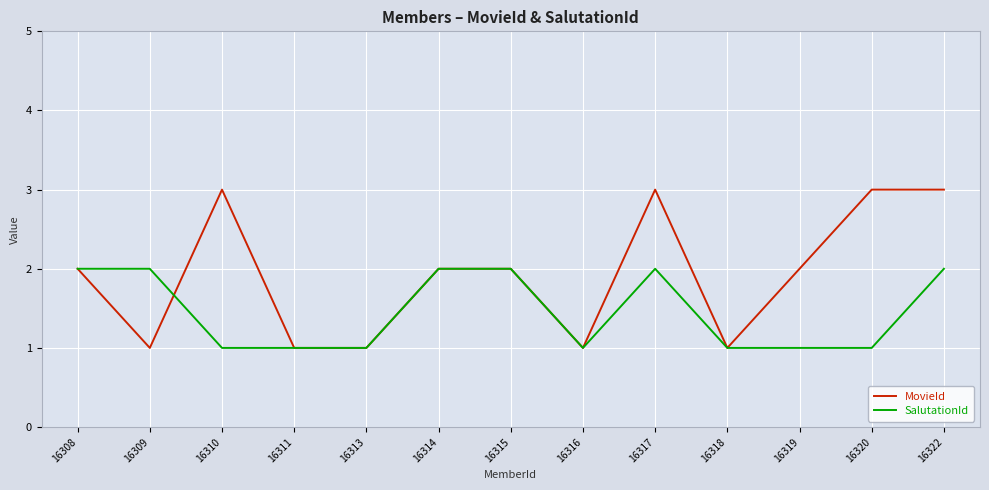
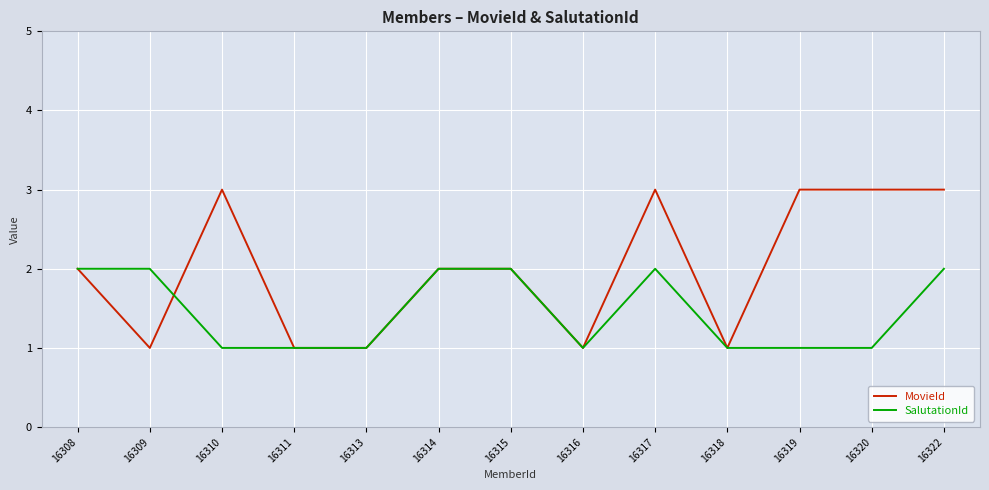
  {
    "MovieId": {
      "16309": 1,
      "16310": 3,
      "16317": 3,
-     "16319": 2,
+     "16319": 3,
      "16320": 3,
      "16322": 3
    },
    "SalutationId": {
      "16309": 2,
      "16310": 1,
      "16317": 2,
      "16319": 1,
      "16320": 1,
      "16322": 2
    }
  }
